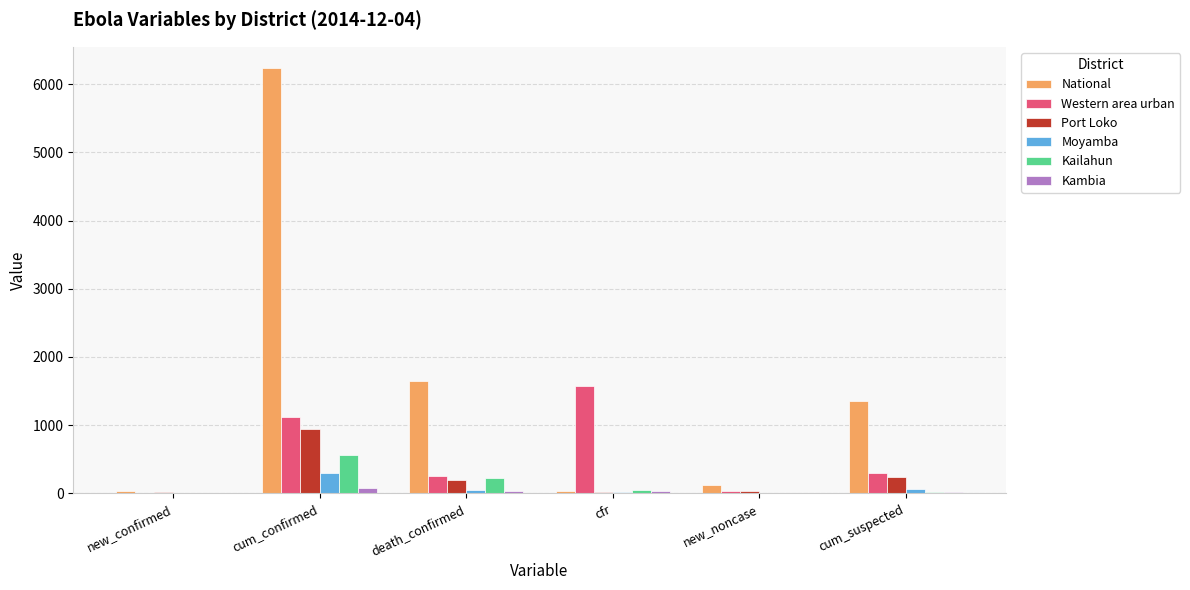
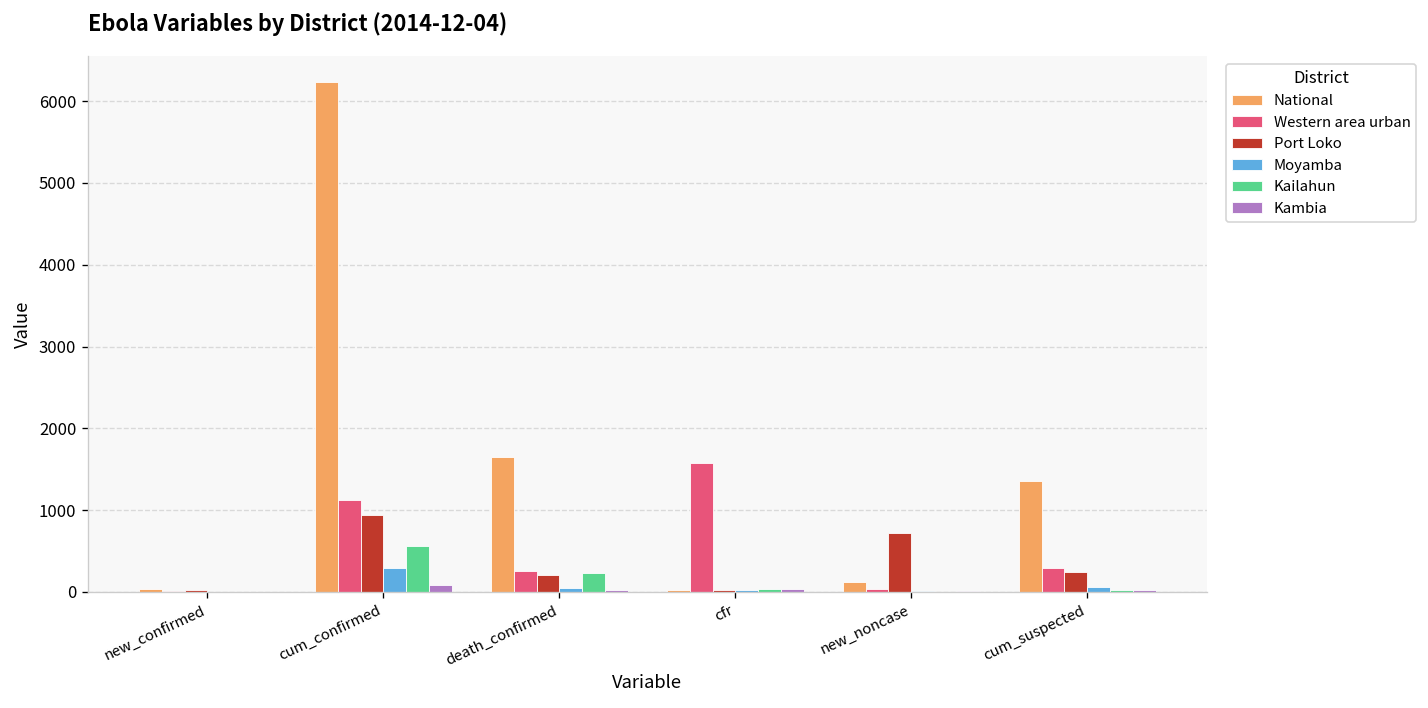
  {
    "National": {
      "new_confirmed": 0,
      "cum_confirmed": 6200,
      "death_confirmed": 1600,
      "new_noncase": 100,
      "cum_suspected": 1400
    },
    "Western area urban": {
      "cum_confirmed": 1100,
      "death_confirmed": 300,
      "cfr": 1600,
      "cum_suspected": 300
    },
    "Port Loko": {
      "cum_confirmed": 900,
      "death_confirmed": 200,
-     "new_noncase": 0,
+     "new_noncase": 700,
      "cum_suspected": 200
    },
    "Moyamba": {
      "cum_confirmed": 300,
      "death_confirmed": 0,
      "cum_suspected": 100
    },
    "Kailahun": {
      "new_confirmed": 0,
      "cum_confirmed": 600,
      "death_confirmed": 200,
      "cfr": 0
    },
    "Kambia": {
      "cum_confirmed": 100
    }
  }
